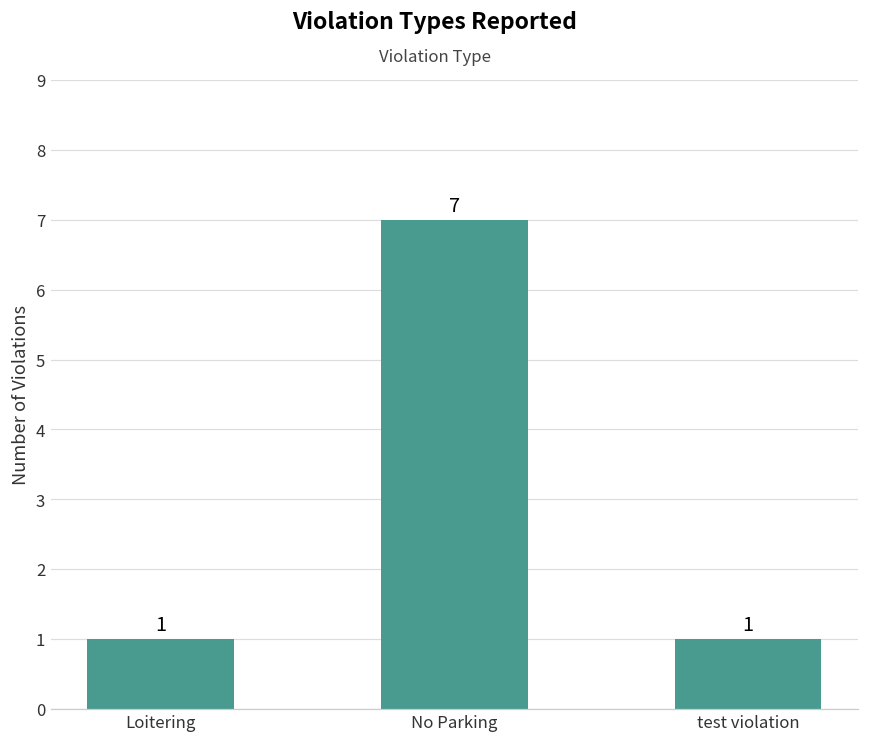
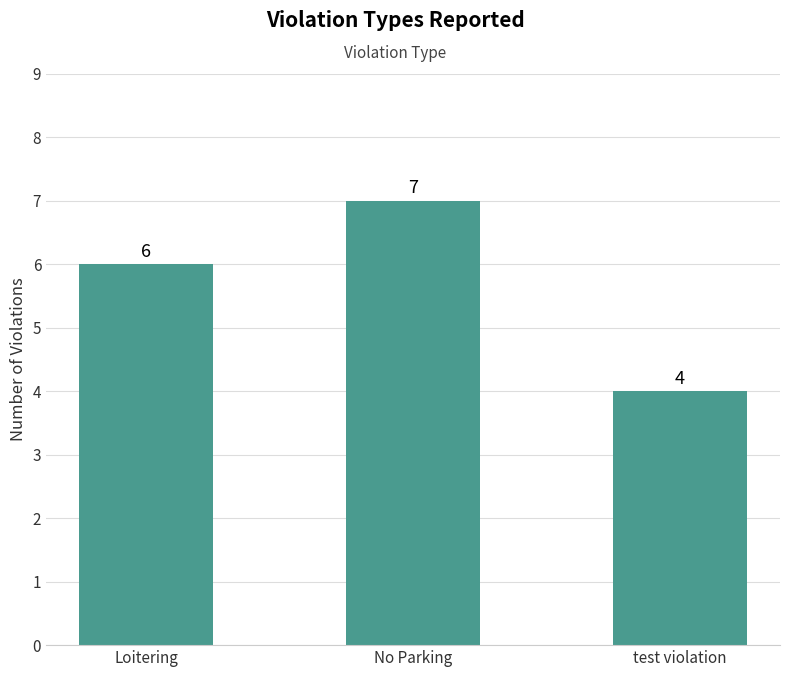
  {
-   "Loitering": 1,
+   "Loitering": 6,
    "No Parking": 7,
-   "test violation": 1
+   "test violation": 4
  }
